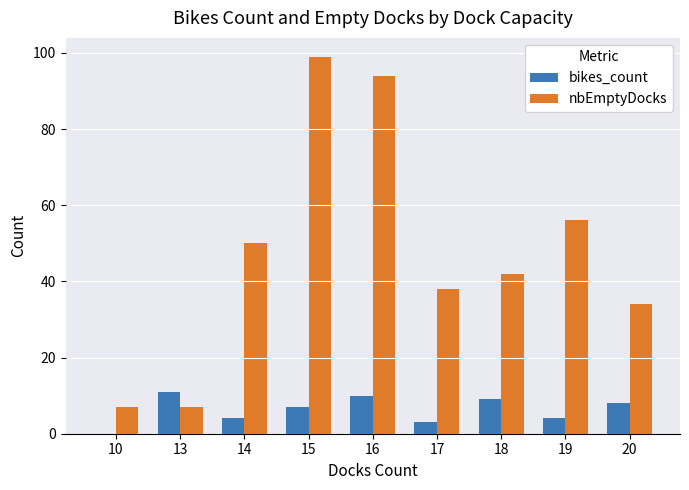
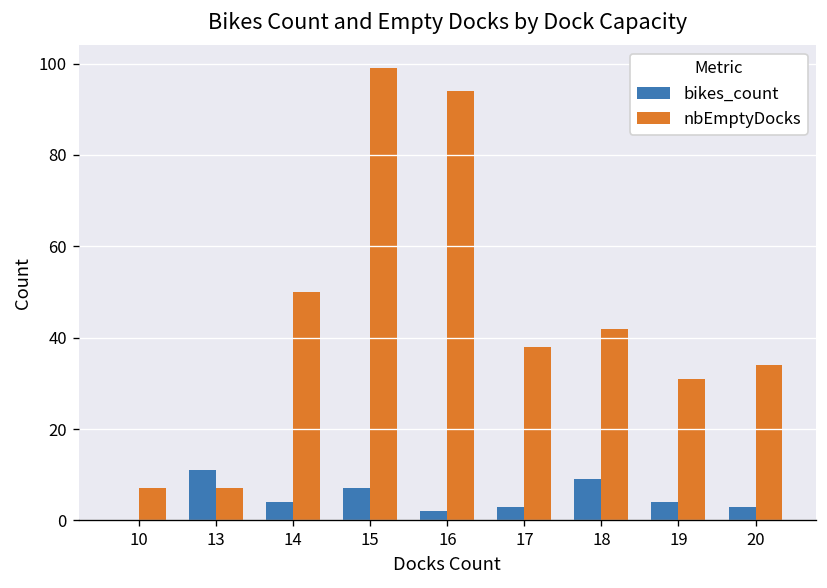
  {
    "bikes_count": {
      "10": 0,
      "13": 11,
      "14": 4,
      "15": 7,
-     "16": 10,
+     "16": 2,
      "17": 3,
      "18": 9,
      "19": 4,
-     "20": 8
+     "20": 3
    },
    "nbEmptyDocks": {
      "10": 7,
      "13": 7,
      "14": 50,
      "15": 99,
      "16": 94,
      "17": 38,
      "18": 42,
-     "19": 56,
+     "19": 31,
      "20": 34
    }
  }
